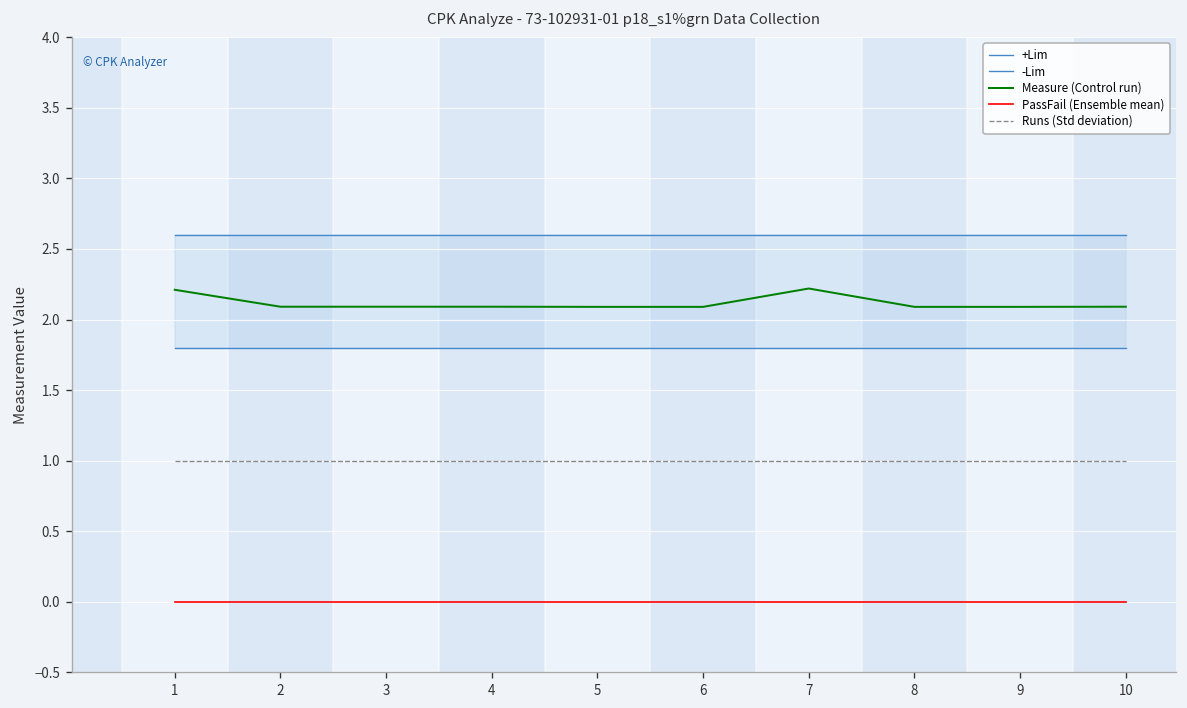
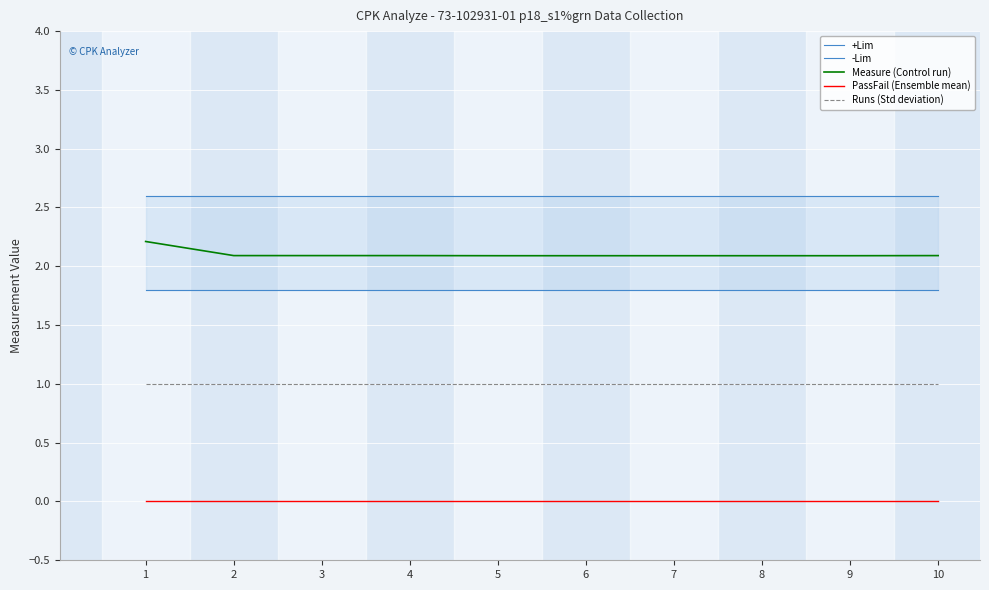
  {
    "Measure (Control run)": {
      "1": 2.21,
      "2": 2.09,
      "3": 2.09,
      "4": 2.09,
      "5": 2.09,
      "6": 2.09,
-     "7": 2.22,
+     "7": 2.09,
      "8": 2.09,
      "9": 2.09,
      "10": 2.09
    },
    "PassFail (Ensemble mean)": {
      "1": 0.00,
      "2": 0.00,
      "3": 0.00,
      "4": 0.00,
      "5": 0.00,
      "6": 0.00,
      "7": 0.00,
      "8": 0.00,
      "9": 0.00,
      "10": 0.00
    },
    "Runs (Std deviation)": {
      "1": 1.00,
      "2": 1.00,
      "3": 1.00,
      "4": 1.00,
      "5": 1.00,
      "6": 1.00,
      "7": 1.00,
      "8": 1.00,
      "9": 1.00,
      "10": 1.00
    }
  }
